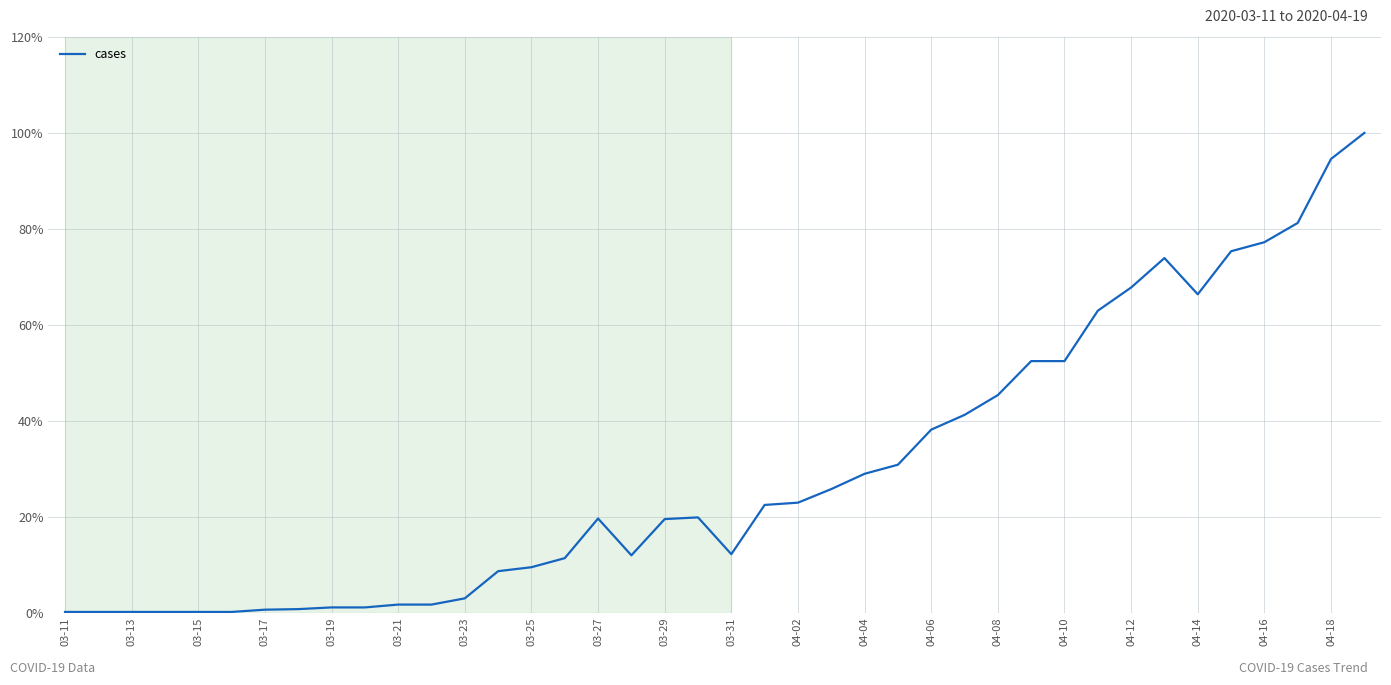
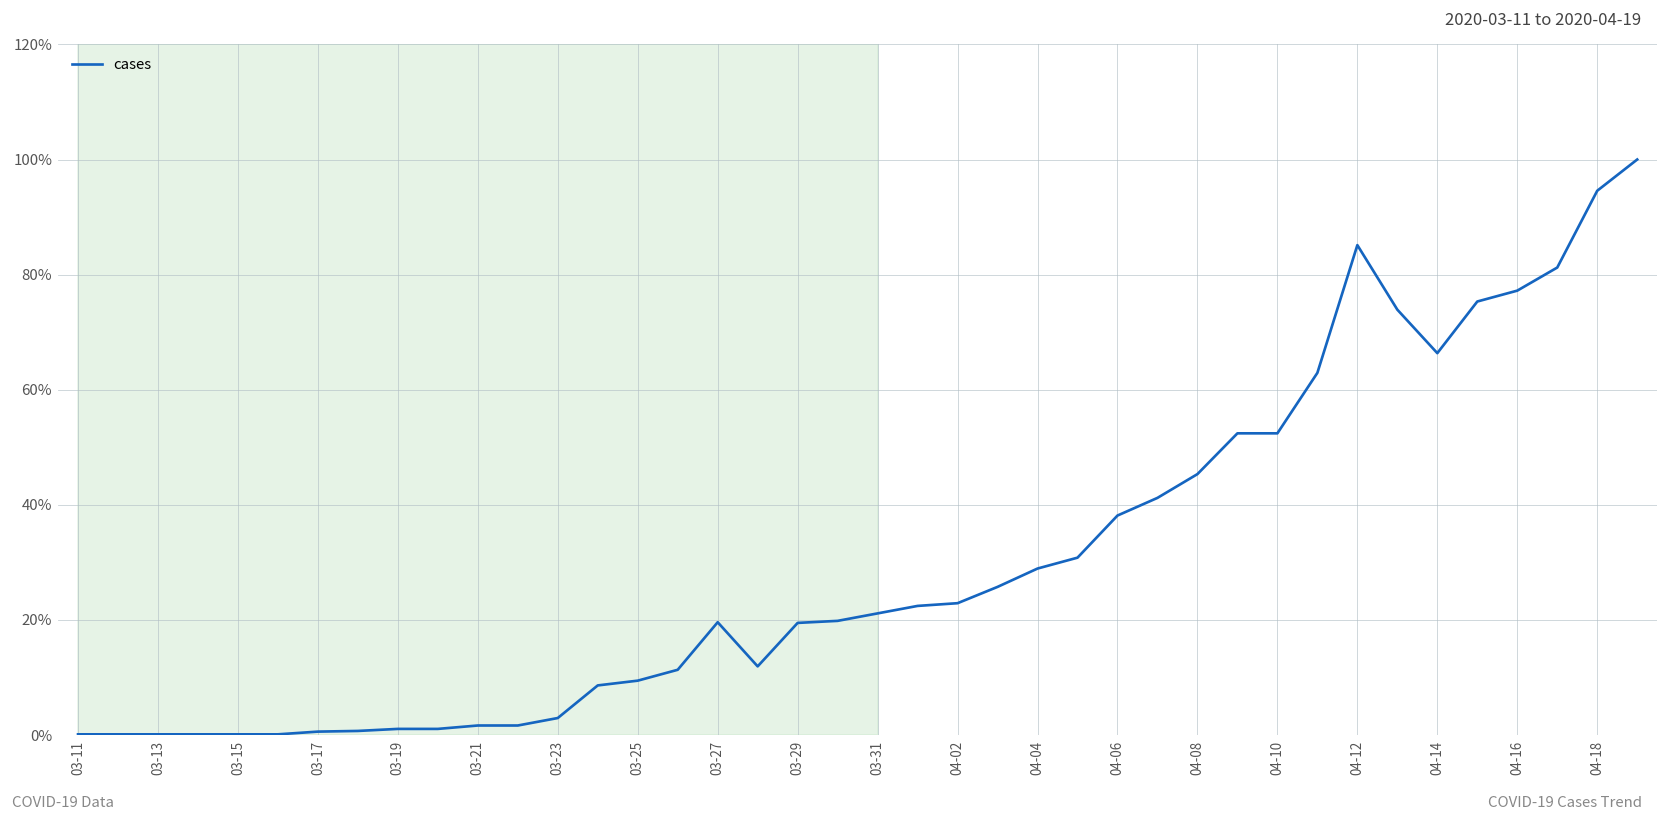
  {
    "03-11": "0%",
    "03-13": "0%",
    "03-15": "0%",
    "03-17": "1%",
    "03-19": "1%",
    "03-21": "2%",
    "03-23": "3%",
    "03-25": "9%",
    "03-27": "20%",
    "03-29": "19%",
-   "03-31": "12%",
+   "03-31": "21%",
    "04-02": "23%",
    "04-04": "29%",
    "04-06": "38%",
    "04-08": "45%",
    "04-10": "52%",
-   "04-12": "68%",
+   "04-12": "85%",
    "04-14": "66%",
    "04-16": "77%",
    "04-18": "95%"
  }
